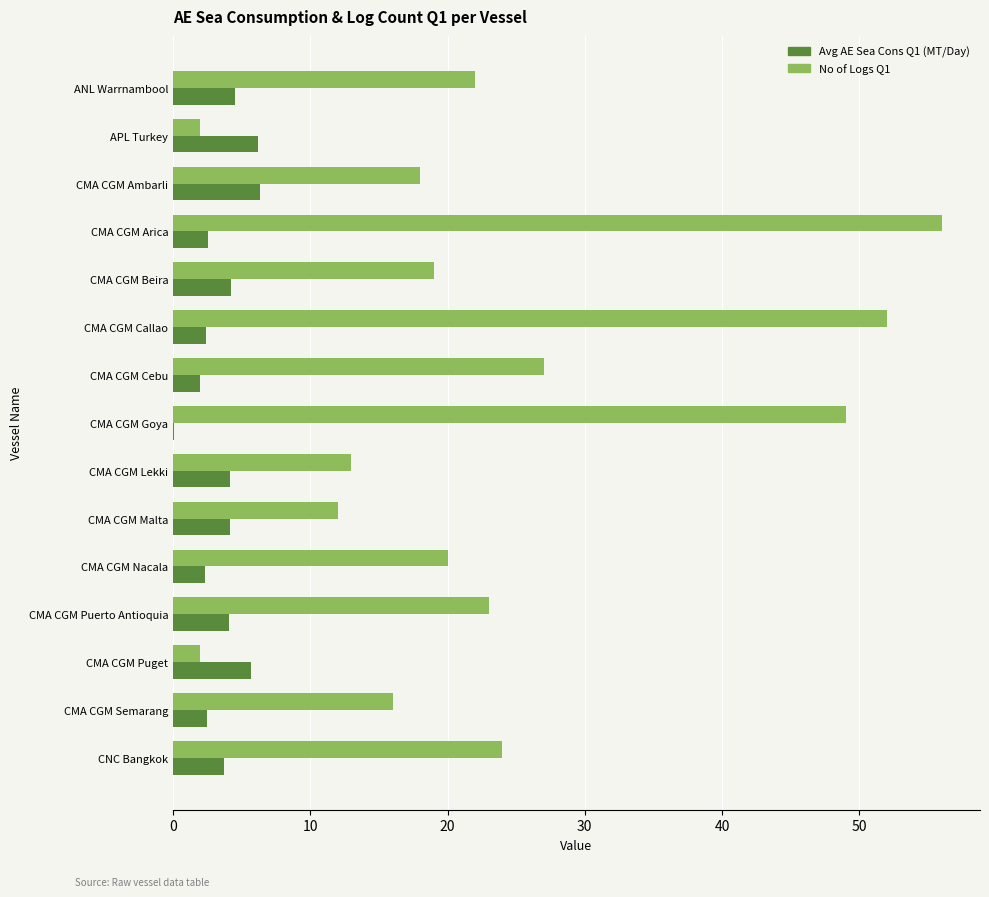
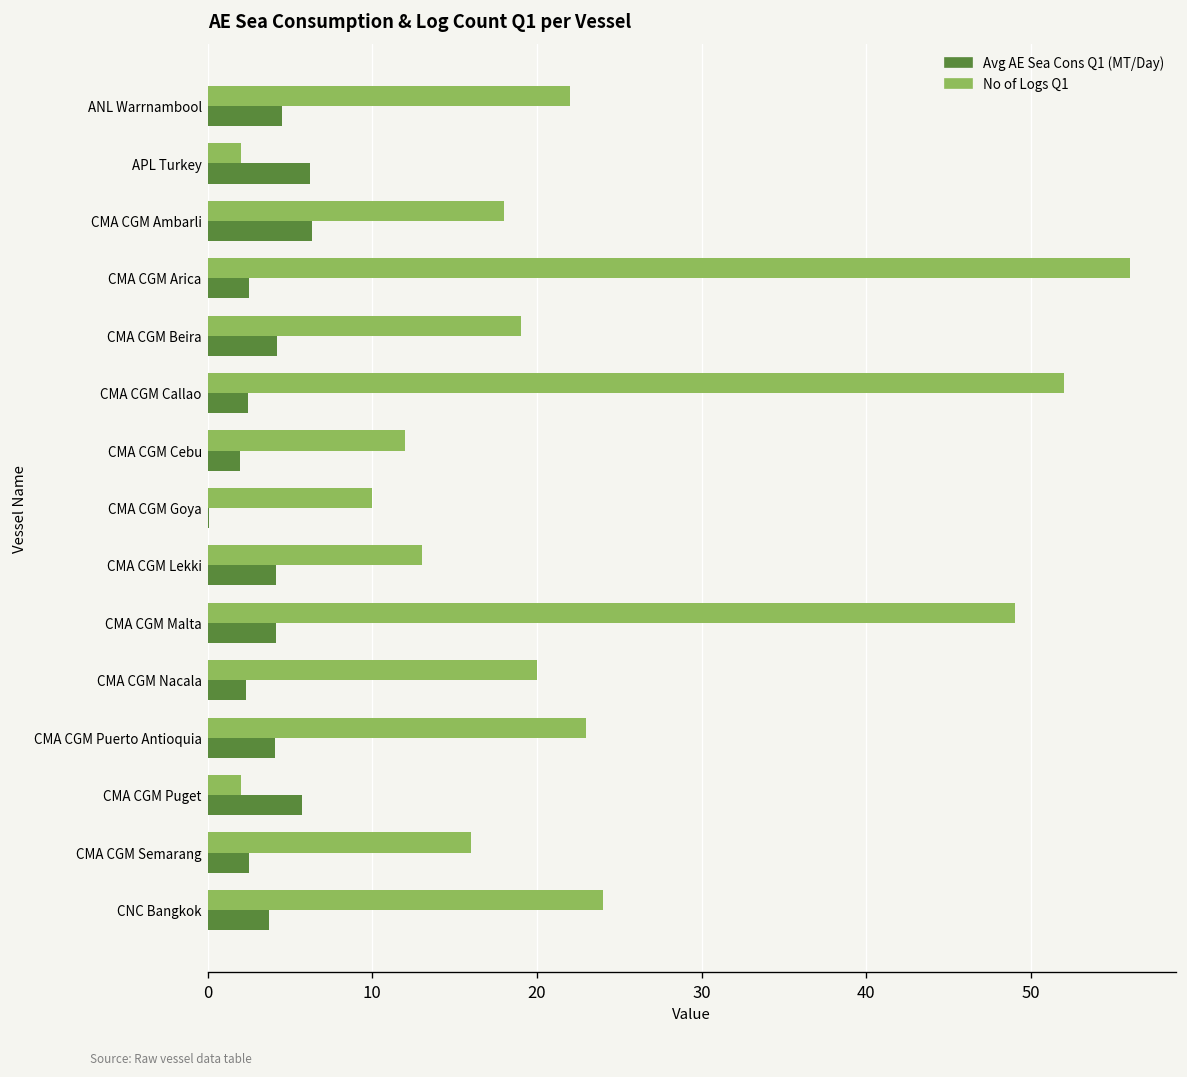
  {
    "Avg AE Sea Cons Q1 (MT/Day)": {
      "ANL Warrnambool": 4.5,
      "APL Turkey": 6.2,
      "CMA CGM Ambarli": 6.3,
      "CMA CGM Arica": 2.5,
      "CMA CGM Beira": 4.2,
      "CMA CGM Callao": 2.4,
      "CMA CGM Cebu": 2,
      "CMA CGM Lekki": 4,
      "CMA CGM Malta": 4,
      "CMA CGM Nacala": 2.4,
      "CMA CGM Puerto Antioquia": 4,
      "CMA CGM Puget": 5.7,
      "CMA CGM Semarang": 2.5,
      "CNC Bangkok": 3.7
    },
    "No of Logs Q1": {
      "ANL Warrnambool": 22,
      "APL Turkey": 2,
      "CMA CGM Ambarli": 18,
      "CMA CGM Arica": 56,
      "CMA CGM Beira": 19,
      "CMA CGM Callao": 52,
-     "CMA CGM Cebu": 27,
-     "CMA CGM Goya": 49,
+     "CMA CGM Cebu": 12,
+     "CMA CGM Goya": 10,
      "CMA CGM Lekki": 13,
-     "CMA CGM Malta": 12,
+     "CMA CGM Malta": 49,
      "CMA CGM Nacala": 20,
      "CMA CGM Puerto Antioquia": 23,
      "CMA CGM Puget": 2,
      "CMA CGM Semarang": 16,
      "CNC Bangkok": 24
    }
  }
